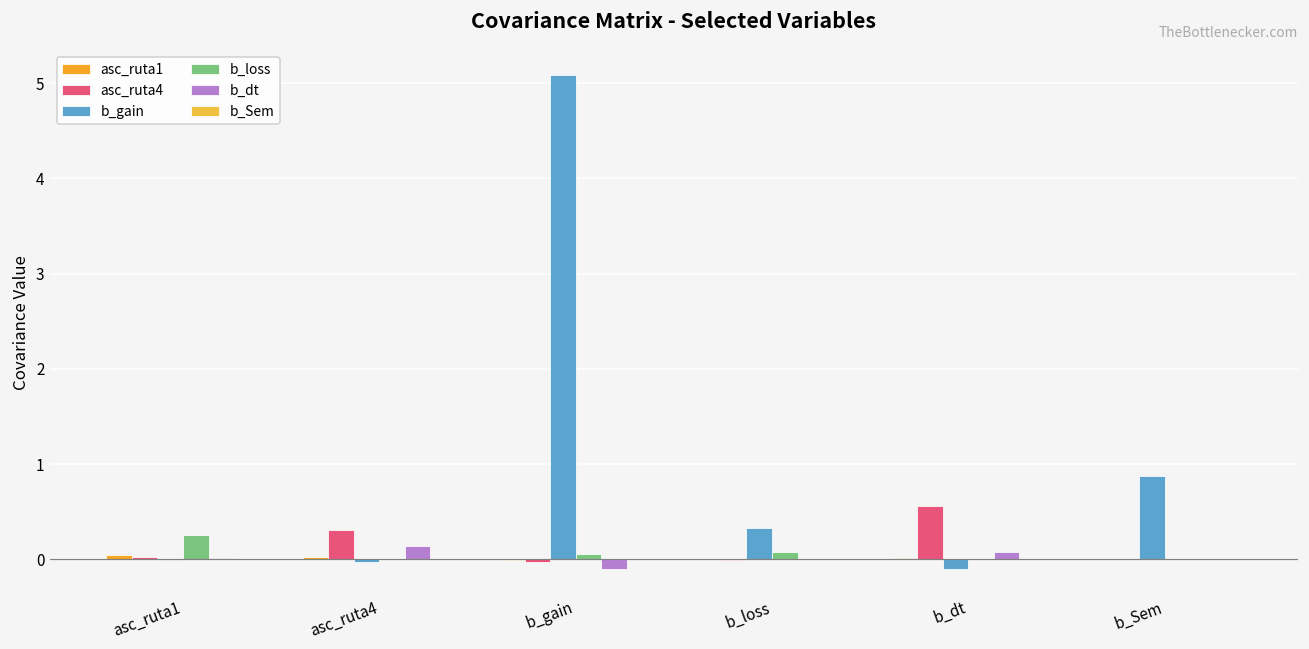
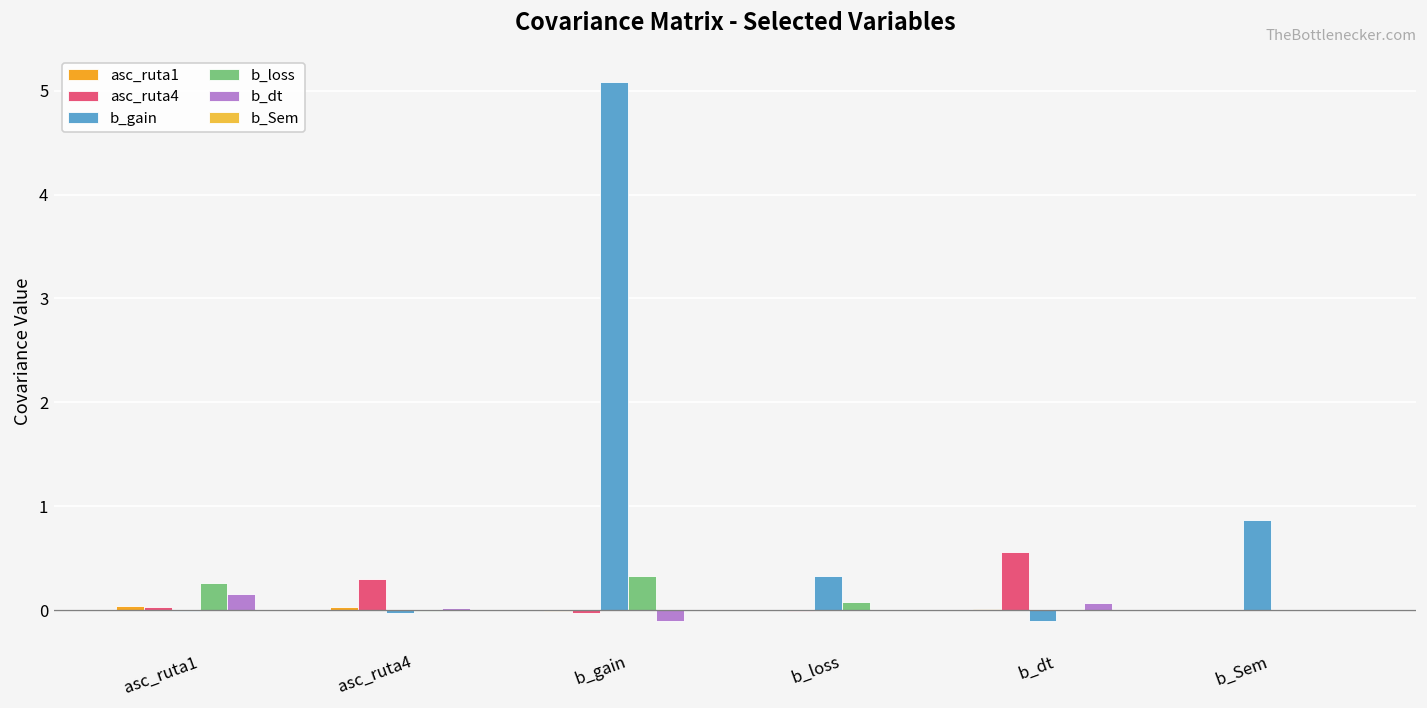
  {
    "asc_ruta4": {
      "asc_ruta4": 0.3,
      "b_dt": 0.6
    },
    "b_gain": {
      "b_gain": 5.1,
      "b_loss": 0.3,
      "b_dt": -0.1,
      "b_Sem": 0.9
    },
    "b_loss": {
      "asc_ruta1": 0.3,
-     "b_gain": 0.1,
+     "b_gain": 0.3,
      "b_loss": 0.1
    },
    "b_dt": {
-     "asc_ruta1": 0.0,
-     "asc_ruta4": 0.1,
+     "asc_ruta1": 0.2,
+     "asc_ruta4": 0.0,
      "b_gain": -0.1,
      "b_dt": 0.1
    }
  }
